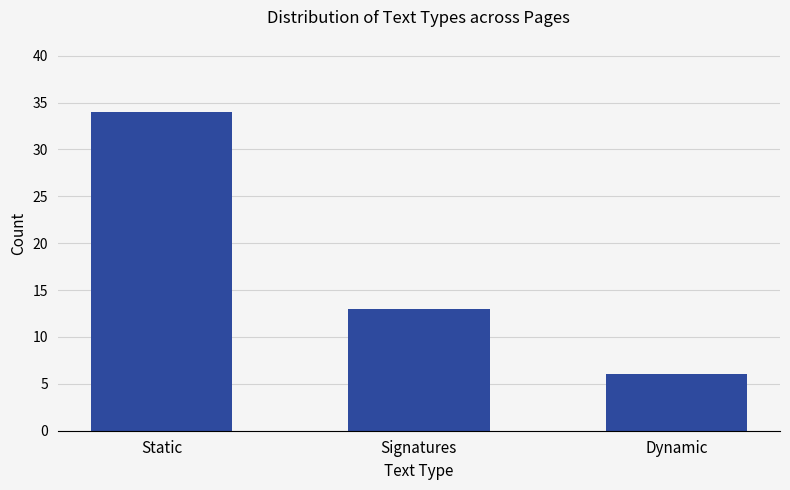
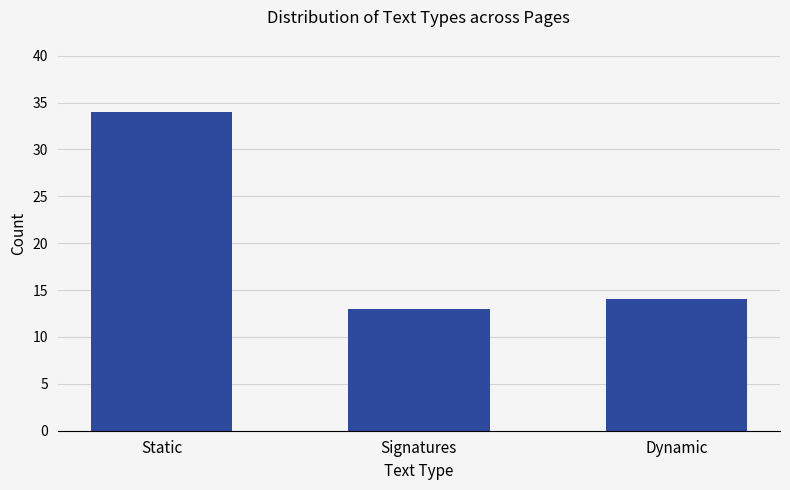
  {
    "Static": 34,
    "Signatures": 13,
-   "Dynamic": 6
+   "Dynamic": 14
  }
